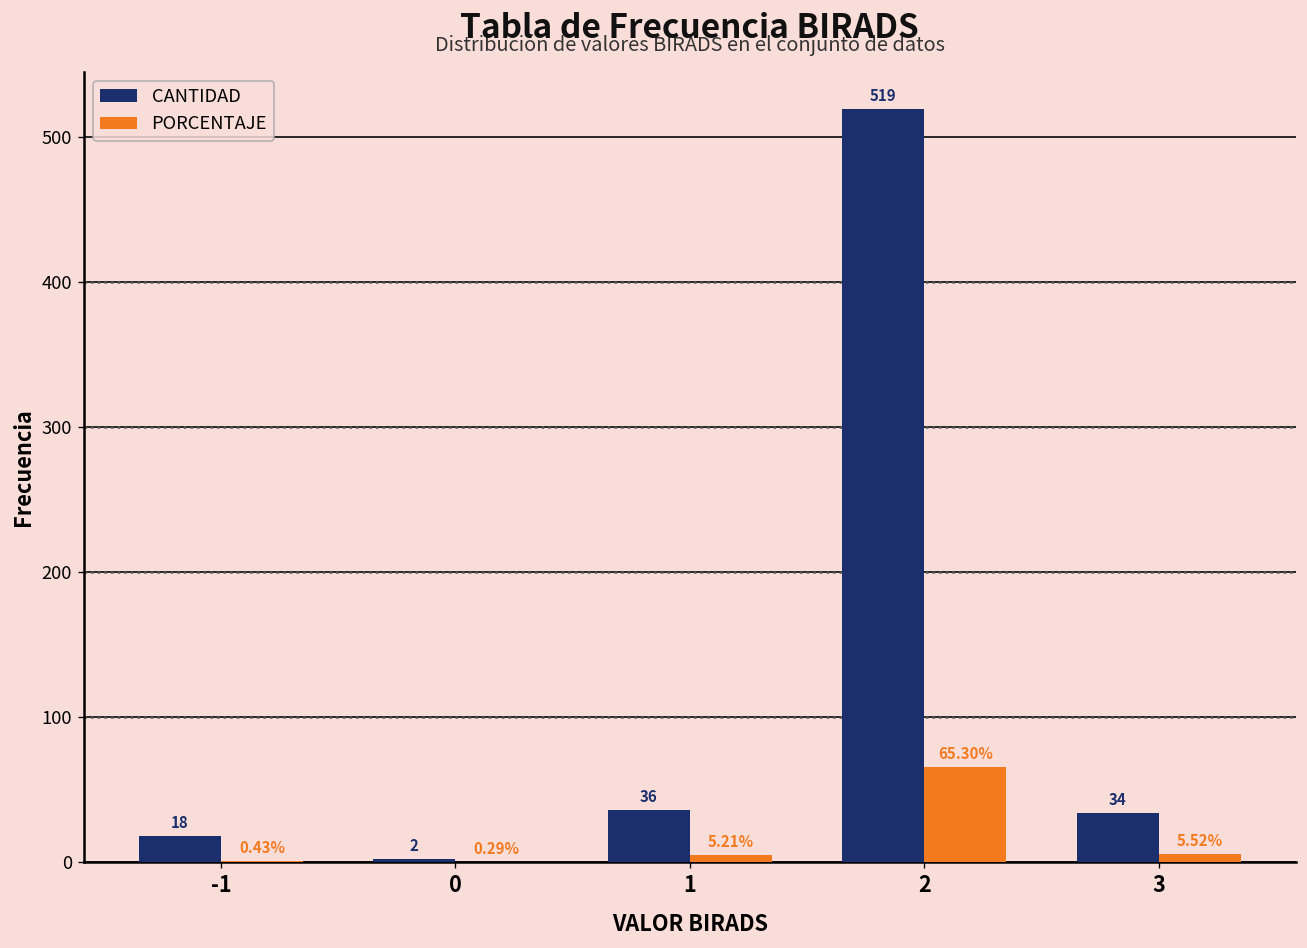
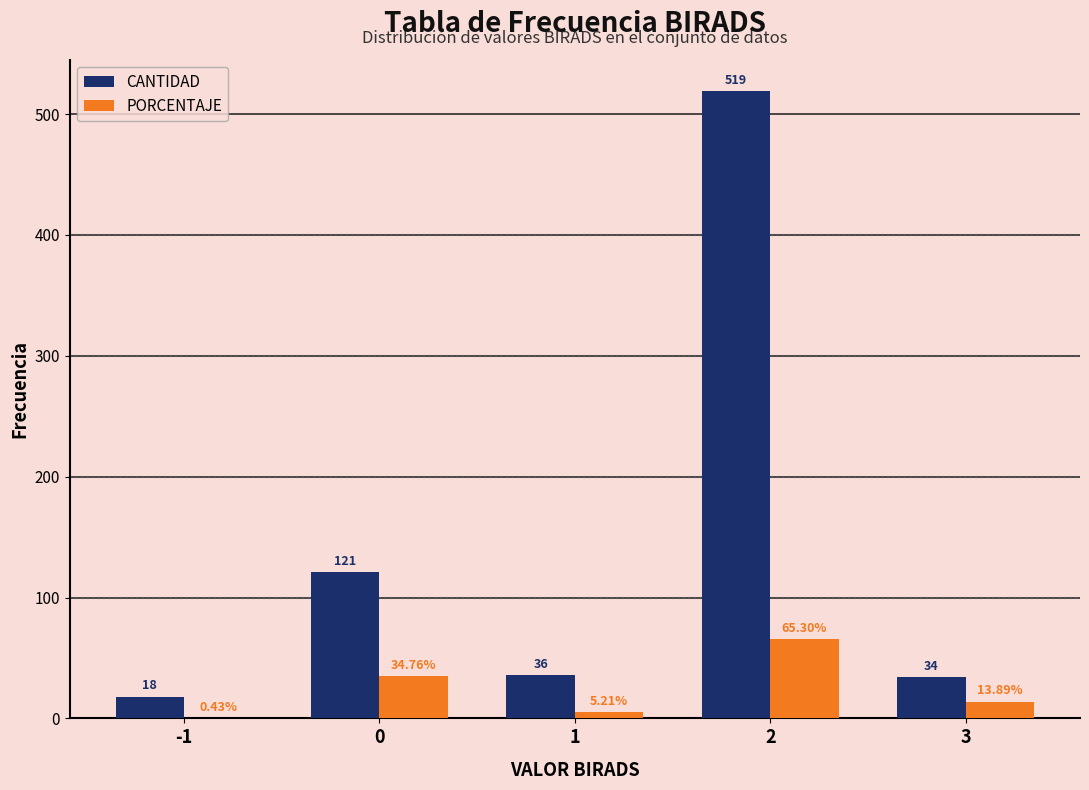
  {
    "CANTIDAD": {
      "-1": "18",
-     "0": "2",
+     "0": "121",
      "1": "36",
      "2": "519",
      "3": "34"
    },
    "PORCENTAJE": {
      "-1": "0.43%",
-     "0": "0.29%",
+     "0": "34.76%",
      "1": "5.21%",
      "2": "65.30%",
-     "3": "5.52%"
+     "3": "13.89%"
    }
  }
